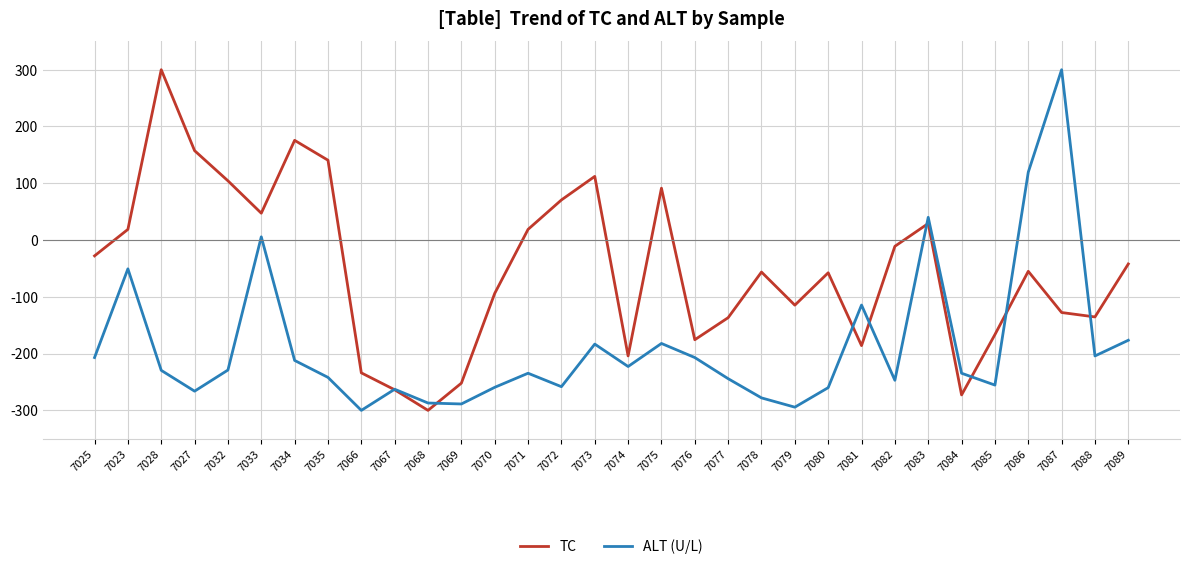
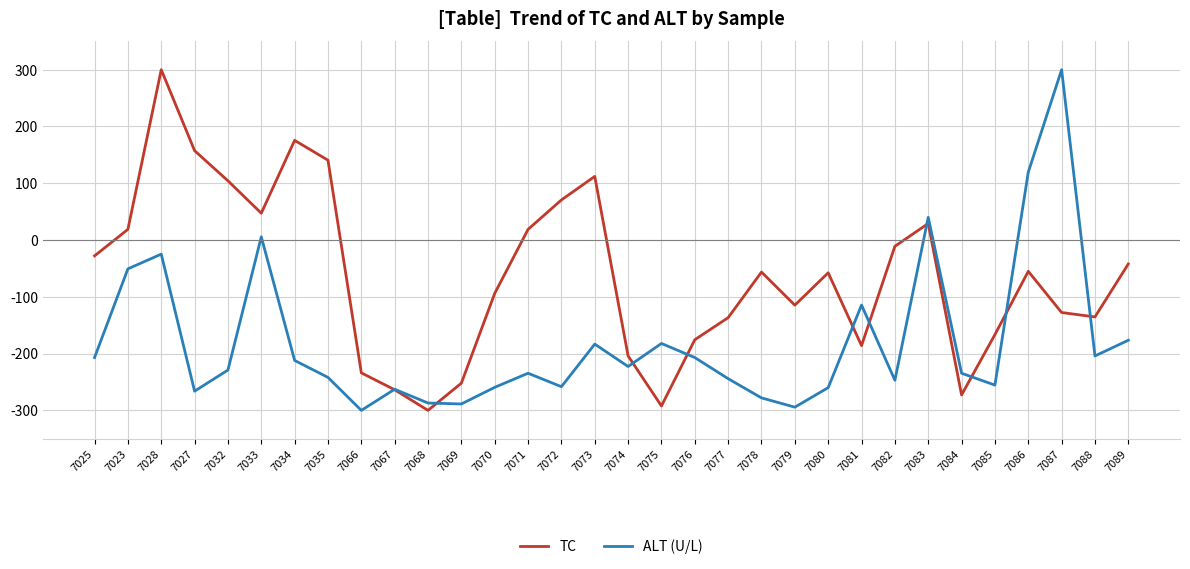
  {
    "TC": {
      "7025": -30,
      "7023": 20,
      "7028": 300,
      "7027": 160,
      "7032": 100,
      "7033": 50,
      "7034": 180,
      "7035": 140,
      "7066": -230,
      "7068": -300,
      "7069": -250,
      "7070": -90,
      "7071": 20,
      "7072": 70,
      "7073": 110,
      "7074": -200,
-     "7075": 90,
+     "7075": -290,
      "7076": -180,
      "7077": -140,
      "7078": -60,
      "7079": -110,
      "7080": -60,
      "7081": -190,
      "7082": -10,
      "7083": 30,
      "7084": -270,
      "7085": -170,
      "7086": -60,
      "7087": -130,
      "7088": -140,
      "7089": -40
    },
    "ALT (U/L)": {
      "7025": -210,
      "7023": -50,
-     "7028": -230,
+     "7028": -20,
      "7027": -270,
      "7032": -230,
      "7033": 10,
      "7034": -210,
      "7035": -240,
      "7066": -300,
      "7068": -290,
      "7069": -290,
      "7070": -260,
      "7071": -230,
      "7072": -260,
      "7073": -180,
      "7074": -220,
      "7075": -180,
      "7076": -210,
      "7077": -240,
      "7078": -280,
      "7079": -290,
      "7080": -260,
      "7081": -110,
      "7082": -250,
      "7083": 40,
      "7084": -230,
      "7085": -260,
      "7086": 120,
      "7087": 300,
      "7088": -200,
      "7089": -180
    }
  }
